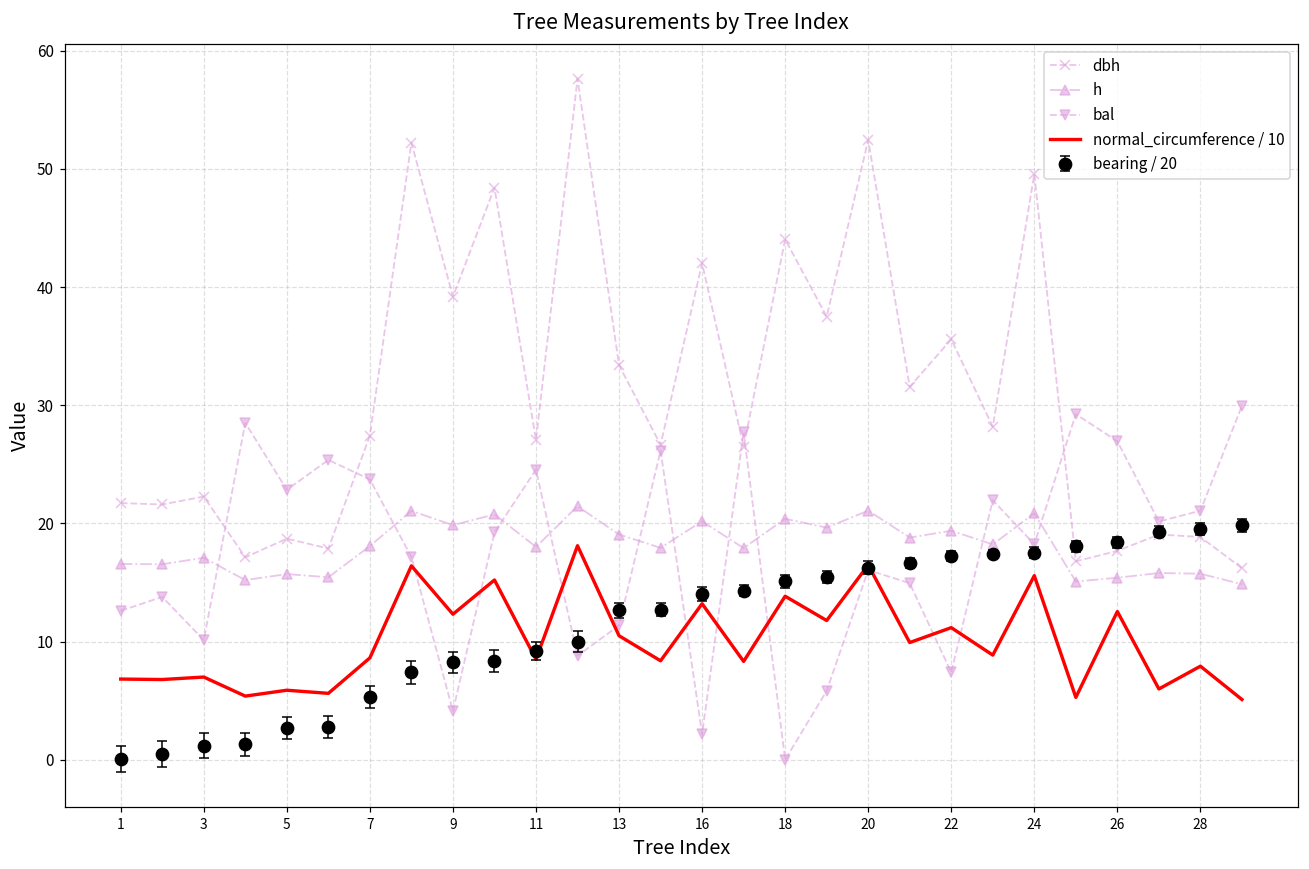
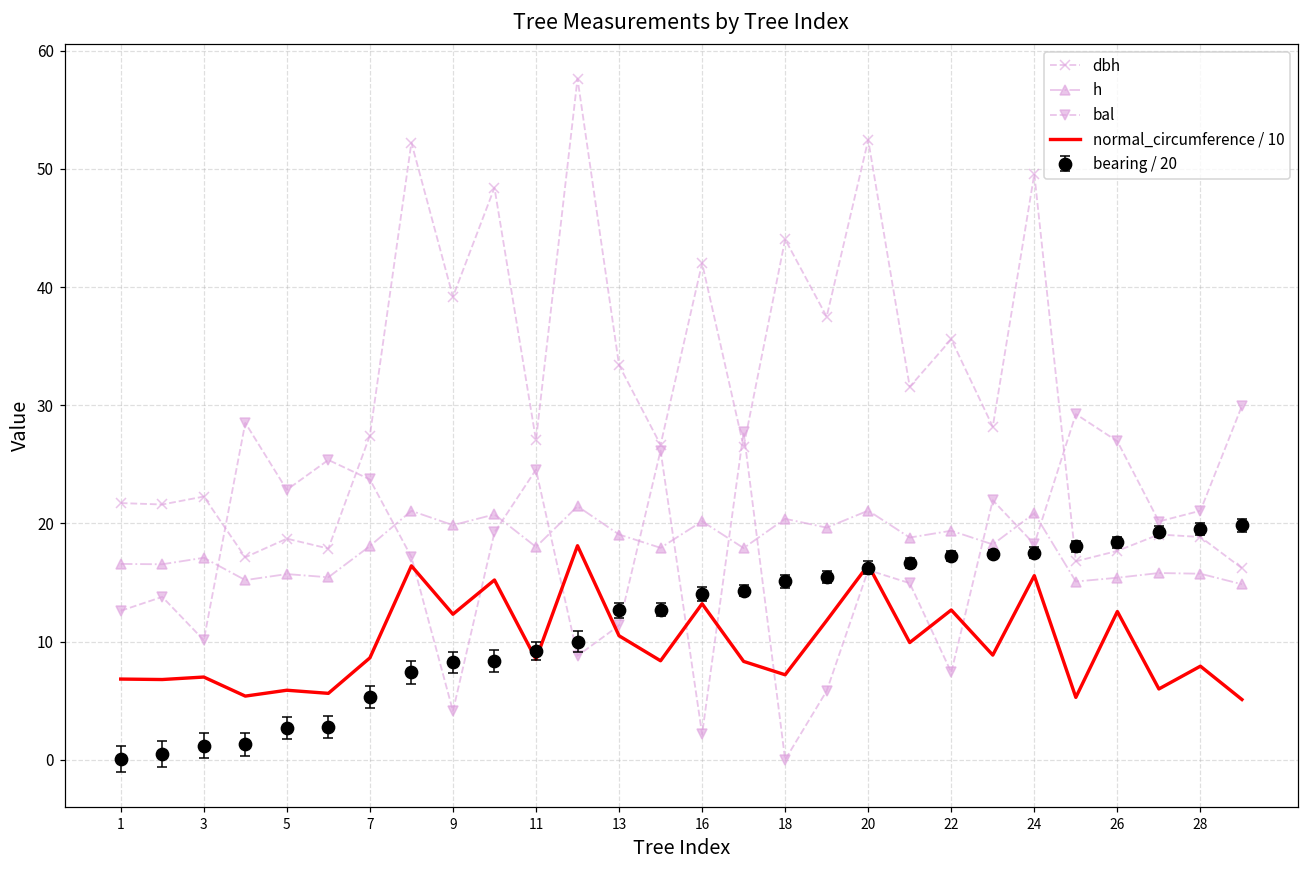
  {
    "normal_circumference / 10": {
      "16": 13.2,
-     "18": 13.8,
-     "22": 11.2,
+     "18": 7.2,
+     "22": 12.7,
      "24": 15.6,
      "26": 12.5,
      "28": 7.9
    }
  }
